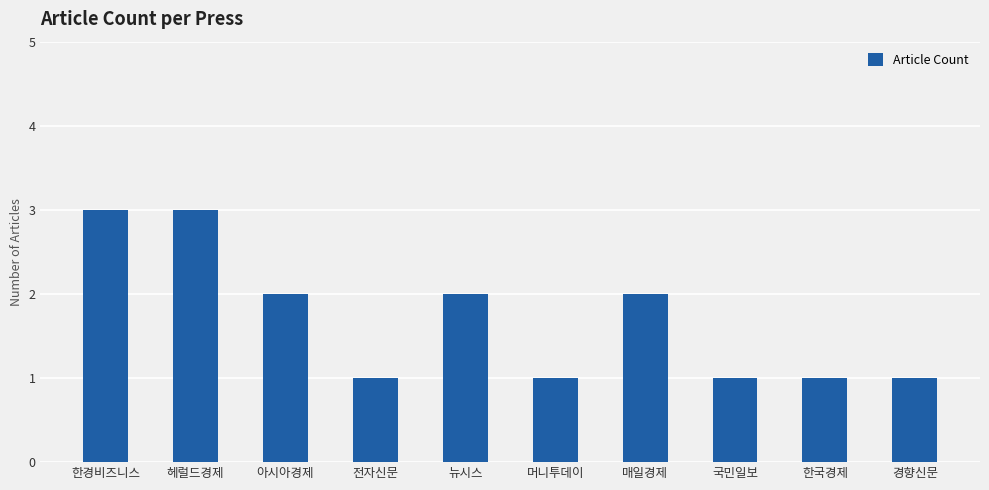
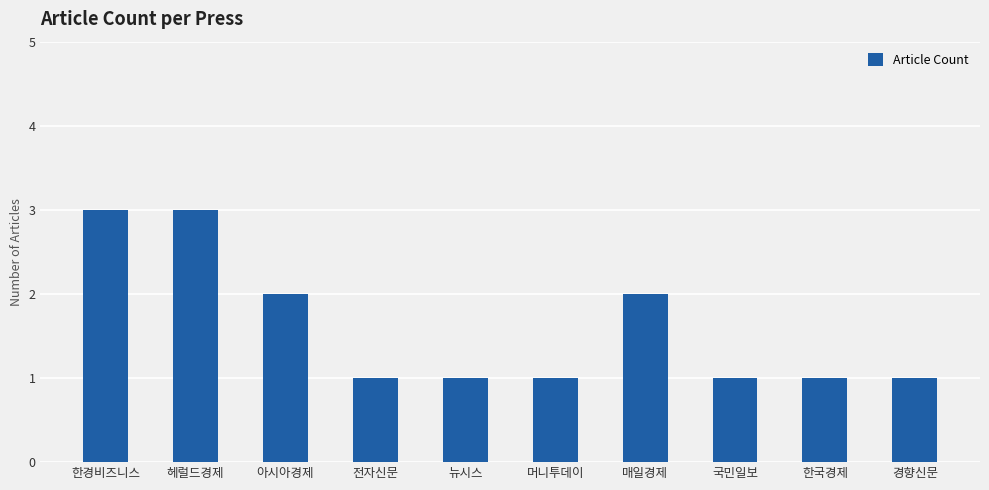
  {
    "한경비즈니스": 3,
    "헤럴드경제": 3,
    "아시아경제": 2,
    "전자신문": 1,
-   "뉴시스": 2,
+   "뉴시스": 1,
    "머니투데이": 1,
    "매일경제": 2,
    "국민일보": 1,
    "한국경제": 1,
    "경향신문": 1
  }
